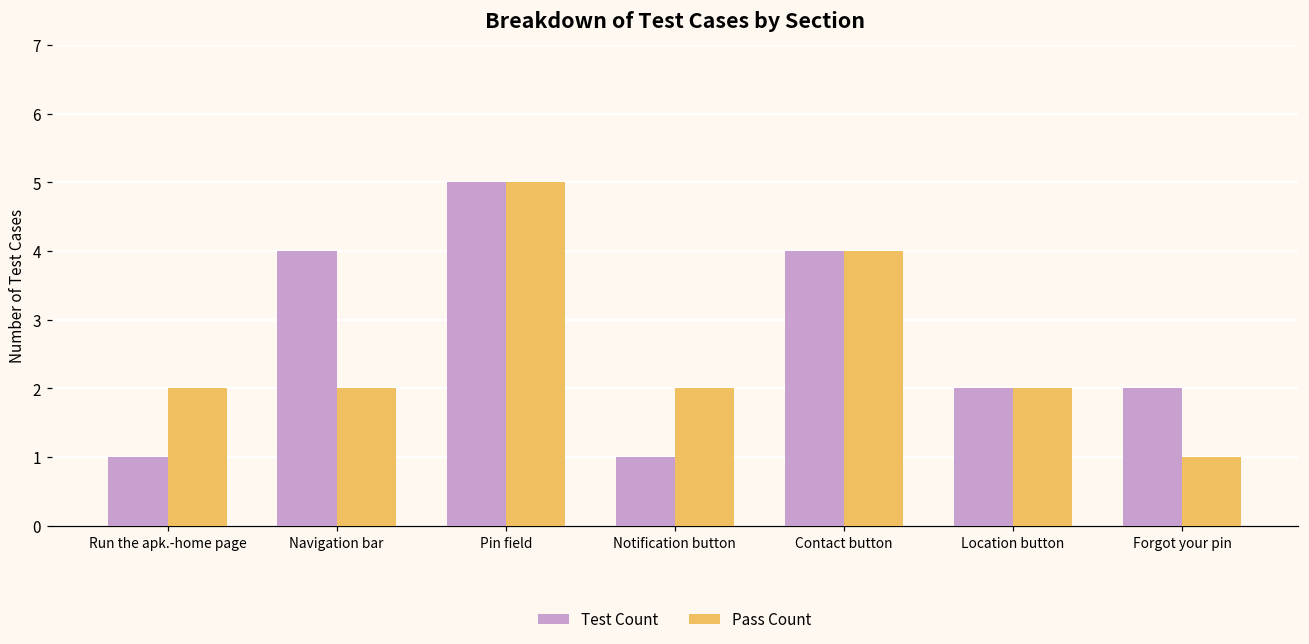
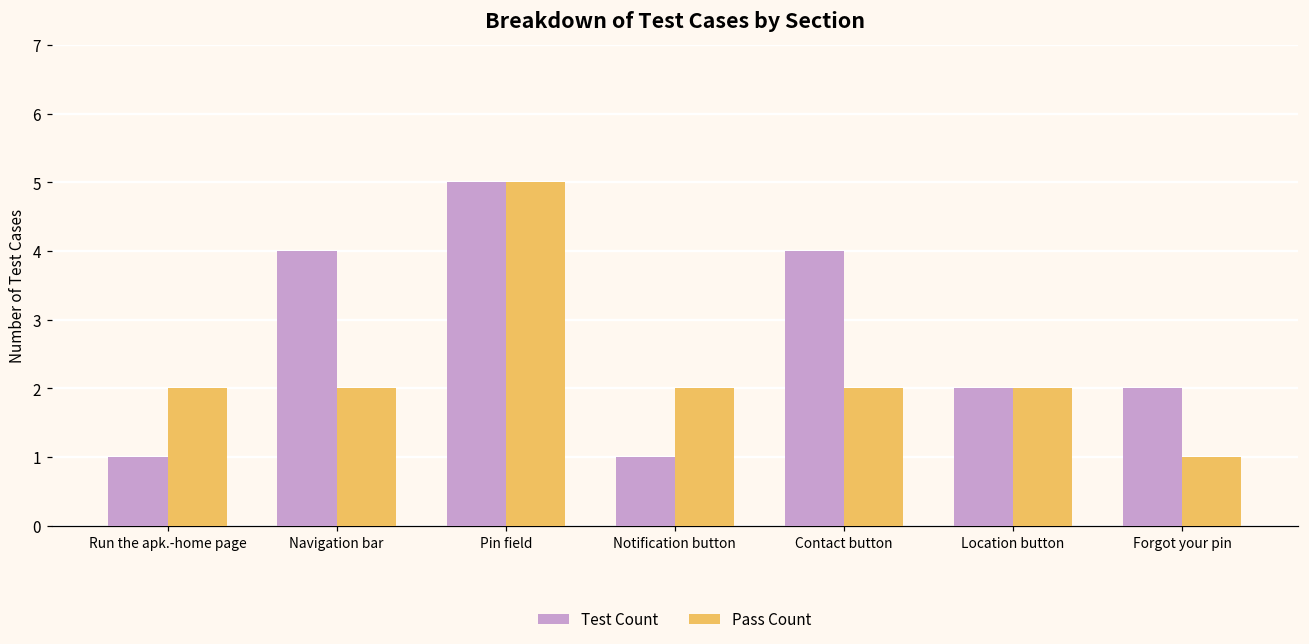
  {
    "Test Count": {
      "Run the apk.-home page": 1,
      "Navigation bar": 4,
      "Pin field": 5,
      "Notification button": 1,
      "Contact button": 4,
      "Location button": 2,
      "Forgot your pin": 2
    },
    "Pass Count": {
      "Run the apk.-home page": 2,
      "Navigation bar": 2,
      "Pin field": 5,
      "Notification button": 2,
-     "Contact button": 4,
+     "Contact button": 2,
      "Location button": 2,
      "Forgot your pin": 1
    }
  }
